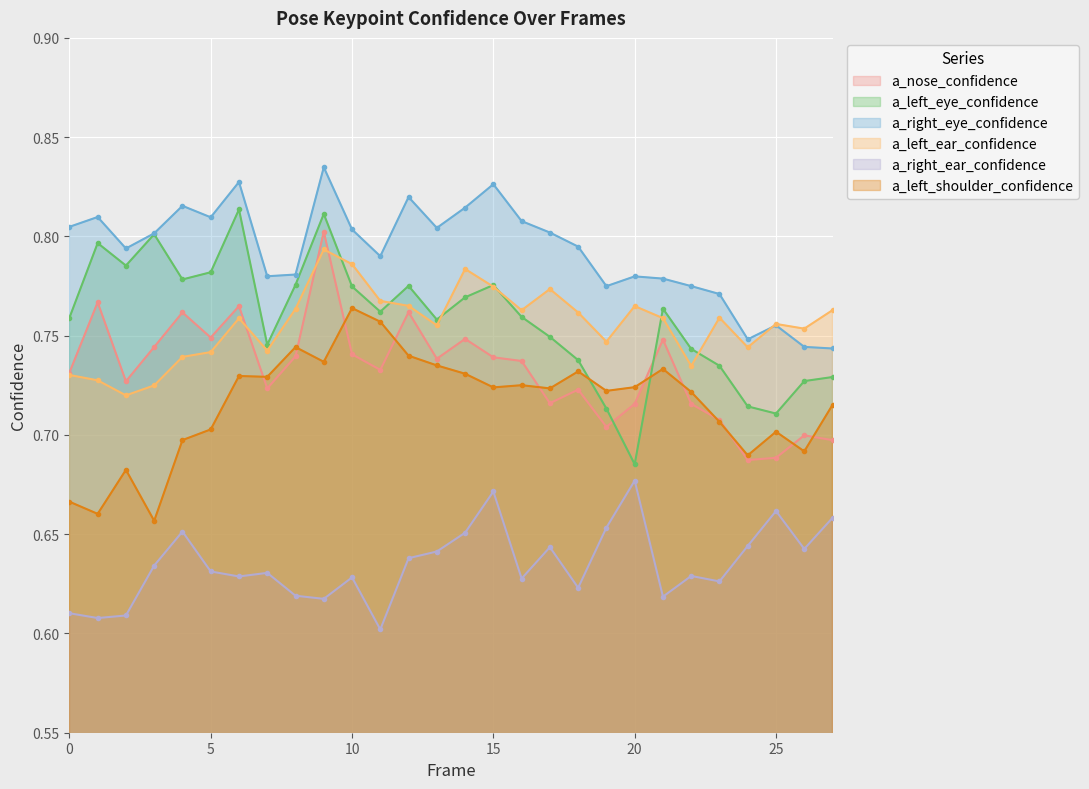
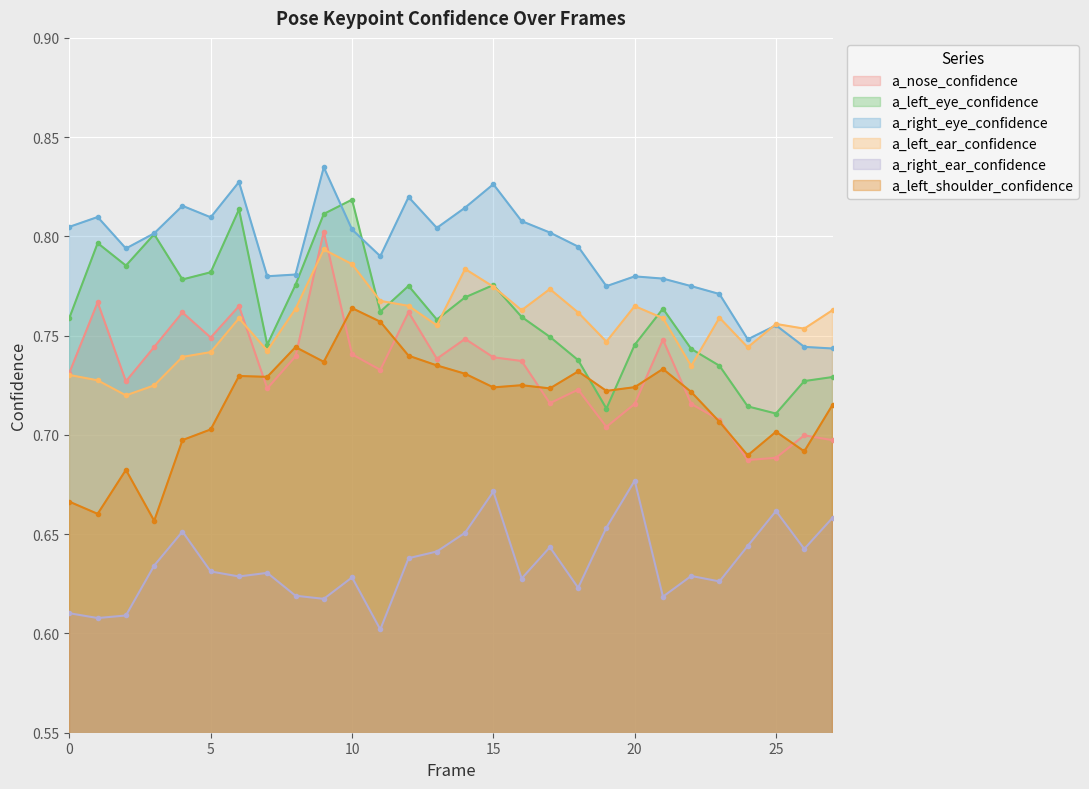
  {
    "a_left_eye_confidence": {
      "0": 0.759,
      "5": 0.782,
-     "10": 0.775,
-     "20": 0.685,
+     "10": 0.819,
+     "20": 0.745,
      "25": 0.711
    }
  }
